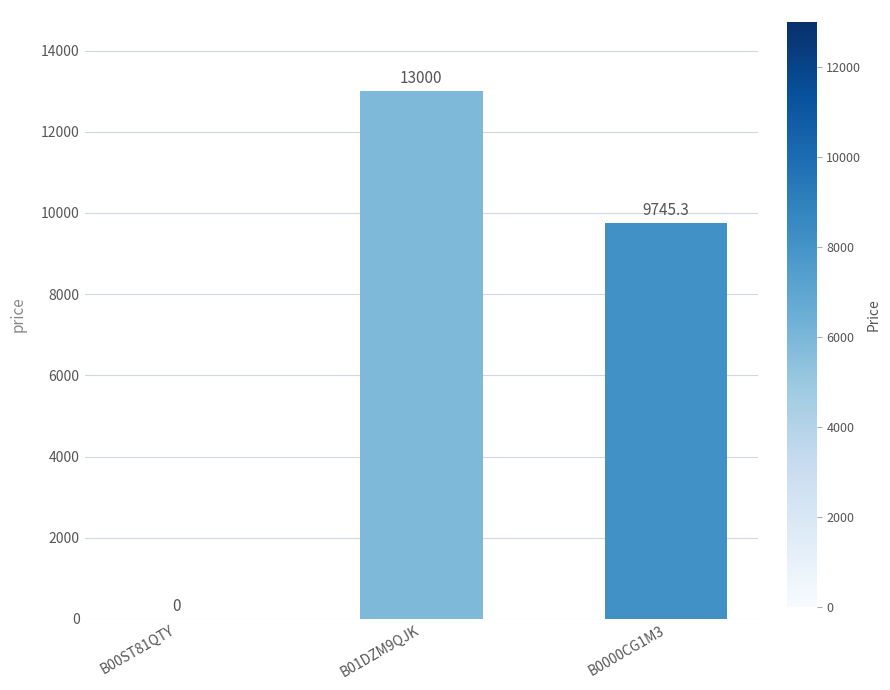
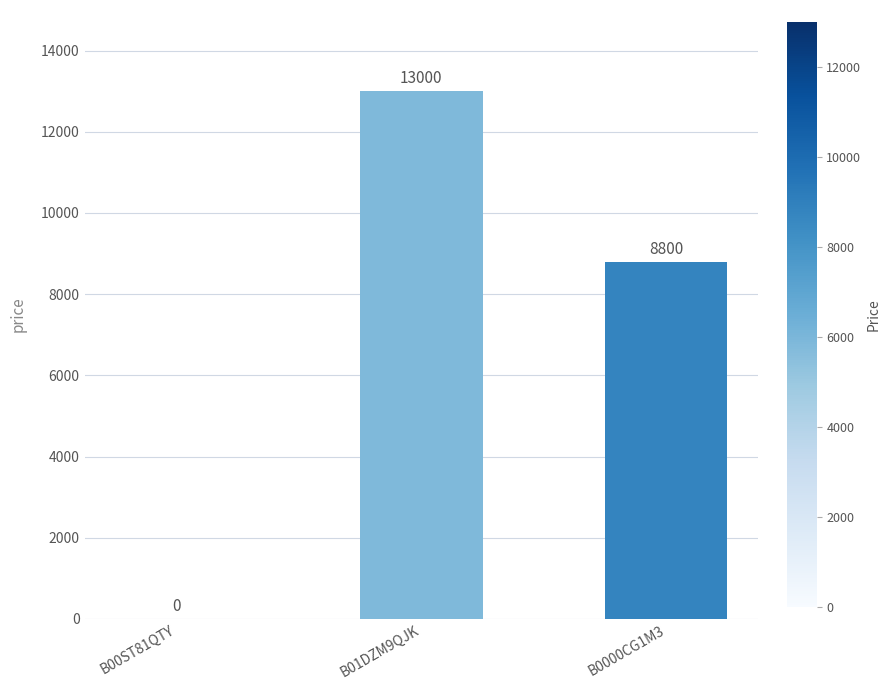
  {
    "B00ST81QTY": 0,
    "B01DZM9QJK": 13000,
-   "B0000CG1M3": 9745.3
+   "B0000CG1M3": 8800
  }
